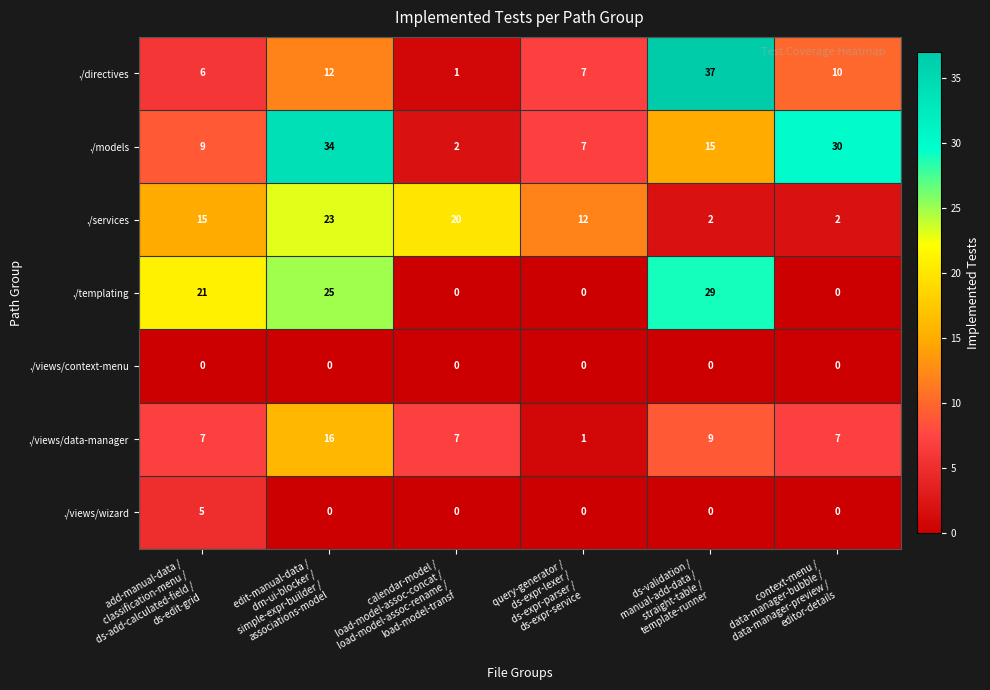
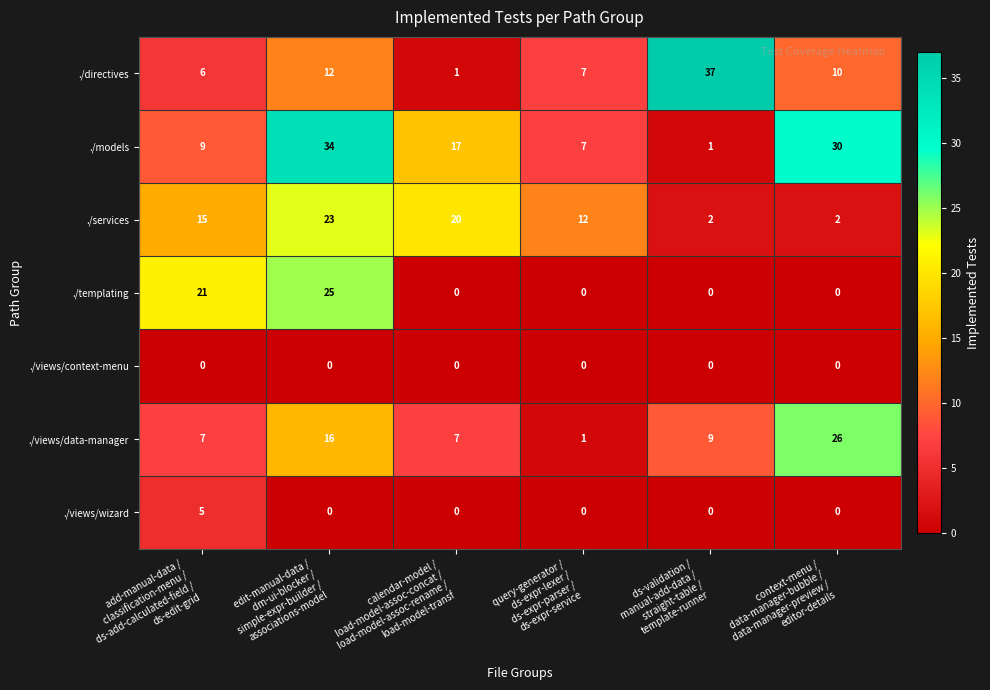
  {
    "./directives": {
      "add-manual-data / classification-menu / ds-add-calculated-field / ds-edit-grid": 6,
      "edit-manual-data / dm-ui-blocker / simple-expr-builder / associations-model": 12,
      "calendar-model / load-model-assoc-concat / load-model-assoc-rename / load-model-transf": 1,
      "query-generator / ds-expr-lexer / ds-expr-parser / ds-expr-service": 7,
      "ds-validation / manual-add-data / straight-table / template-runner": 37
    },
    "./models": {
      "add-manual-data / classification-menu / ds-add-calculated-field / ds-edit-grid": 9,
      "edit-manual-data / dm-ui-blocker / simple-expr-builder / associations-model": 34,
-     "calendar-model / load-model-assoc-concat / load-model-assoc-rename / load-model-transf": 2,
+     "calendar-model / load-model-assoc-concat / load-model-assoc-rename / load-model-transf": 17,
      "query-generator / ds-expr-lexer / ds-expr-parser / ds-expr-service": 7,
-     "ds-validation / manual-add-data / straight-table / template-runner": 15,
+     "ds-validation / manual-add-data / straight-table / template-runner": 1,
      "context-menu / data-manager-bubble / data-manager-preview / editor-details": 30
    },
    "./services": {
      "add-manual-data / classification-menu / ds-add-calculated-field / ds-edit-grid": 15,
      "edit-manual-data / dm-ui-blocker / simple-expr-builder / associations-model": 23,
      "calendar-model / load-model-assoc-concat / load-model-assoc-rename / load-model-transf": 20,
      "query-generator / ds-expr-lexer / ds-expr-parser / ds-expr-service": 12,
      "ds-validation / manual-add-data / straight-table / template-runner": 2,
      "context-menu / data-manager-bubble / data-manager-preview / editor-details": 2
    },
    "./templating": {
      "add-manual-data / classification-menu / ds-add-calculated-field / ds-edit-grid": 21,
      "edit-manual-data / dm-ui-blocker / simple-expr-builder / associations-model": 25,
      "calendar-model / load-model-assoc-concat / load-model-assoc-rename / load-model-transf": 0,
      "query-generator / ds-expr-lexer / ds-expr-parser / ds-expr-service": 0,
-     "ds-validation / manual-add-data / straight-table / template-runner": 29,
+     "ds-validation / manual-add-data / straight-table / template-runner": 0,
      "context-menu / data-manager-bubble / data-manager-preview / editor-details": 0
    },
    "./views/context-menu": {
      "add-manual-data / classification-menu / ds-add-calculated-field / ds-edit-grid": 0,
      "edit-manual-data / dm-ui-blocker / simple-expr-builder / associations-model": 0,
      "calendar-model / load-model-assoc-concat / load-model-assoc-rename / load-model-transf": 0,
      "query-generator / ds-expr-lexer / ds-expr-parser / ds-expr-service": 0,
      "ds-validation / manual-add-data / straight-table / template-runner": 0,
      "context-menu / data-manager-bubble / data-manager-preview / editor-details": 0
    },
    "./views/data-manager": {
      "add-manual-data / classification-menu / ds-add-calculated-field / ds-edit-grid": 7,
      "edit-manual-data / dm-ui-blocker / simple-expr-builder / associations-model": 16,
      "calendar-model / load-model-assoc-concat / load-model-assoc-rename / load-model-transf": 7,
      "query-generator / ds-expr-lexer / ds-expr-parser / ds-expr-service": 1,
      "ds-validation / manual-add-data / straight-table / template-runner": 9,
-     "context-menu / data-manager-bubble / data-manager-preview / editor-details": 7
+     "context-menu / data-manager-bubble / data-manager-preview / editor-details": 26
    },
    "./views/wizard": {
      "add-manual-data / classification-menu / ds-add-calculated-field / ds-edit-grid": 5,
      "edit-manual-data / dm-ui-blocker / simple-expr-builder / associations-model": 0,
      "calendar-model / load-model-assoc-concat / load-model-assoc-rename / load-model-transf": 0,
      "query-generator / ds-expr-lexer / ds-expr-parser / ds-expr-service": 0,
      "ds-validation / manual-add-data / straight-table / template-runner": 0,
      "context-menu / data-manager-bubble / data-manager-preview / editor-details": 0
    }
  }
